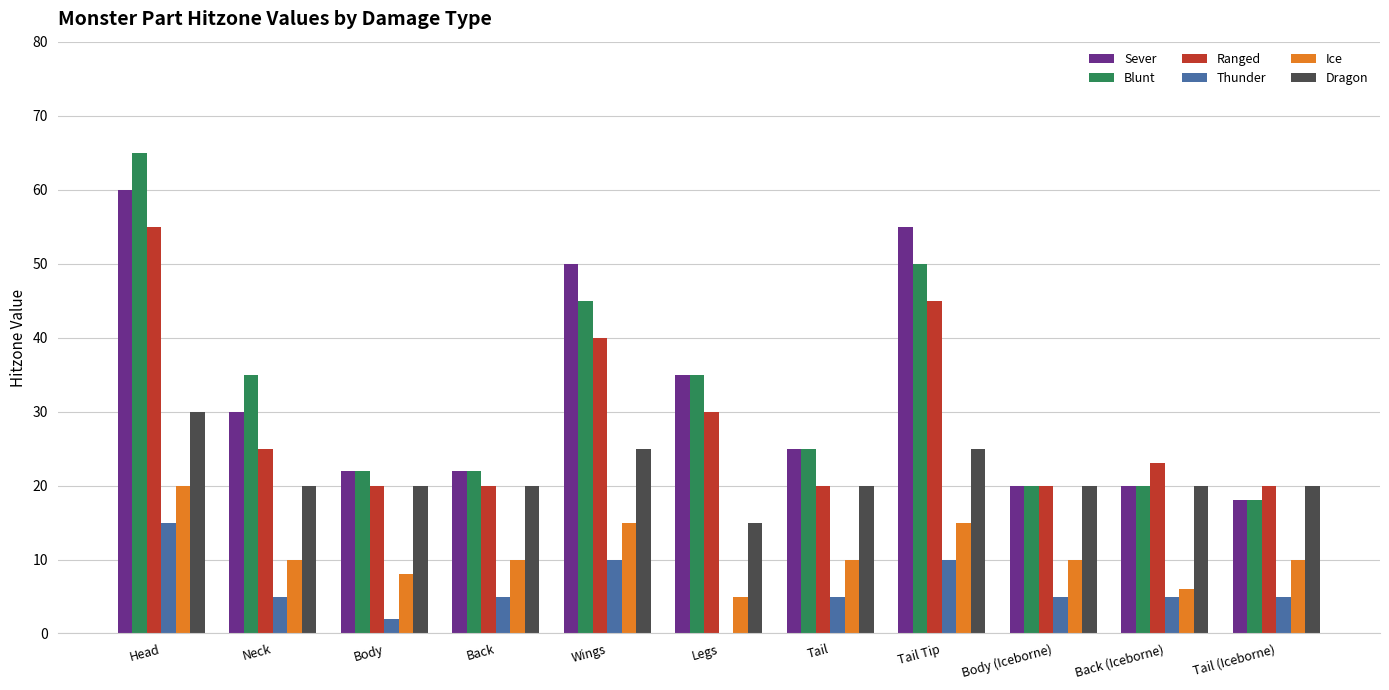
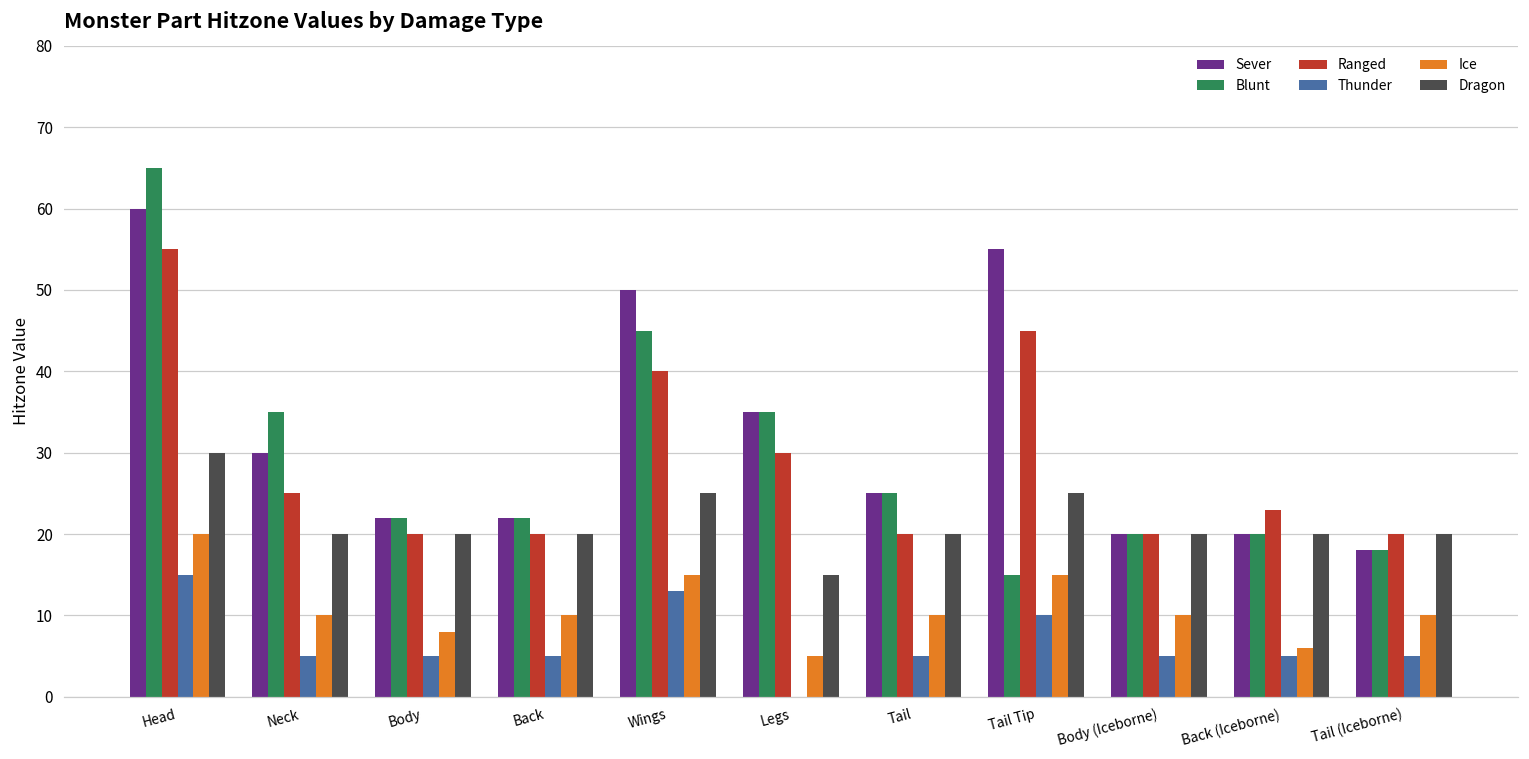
  {
    "Sever": {
      "Head": 60,
      "Neck": 30,
      "Body": 22,
      "Back": 22,
      "Wings": 50,
      "Legs": 35,
      "Tail": 25,
      "Tail Tip": 55,
      "Body (Iceborne)": 20,
      "Back (Iceborne)": 20,
      "Tail (Iceborne)": 18
    },
    "Blunt": {
      "Head": 65,
      "Neck": 35,
      "Body": 22,
      "Back": 22,
      "Wings": 45,
      "Legs": 35,
      "Tail": 25,
-     "Tail Tip": 50,
+     "Tail Tip": 15,
      "Body (Iceborne)": 20,
      "Back (Iceborne)": 20,
      "Tail (Iceborne)": 18
    },
    "Ranged": {
      "Head": 55,
      "Neck": 25,
      "Body": 20,
      "Back": 20,
      "Wings": 40,
      "Legs": 30,
      "Tail": 20,
      "Tail Tip": 45,
      "Body (Iceborne)": 20,
      "Back (Iceborne)": 23,
      "Tail (Iceborne)": 20
    },
    "Thunder": {
      "Head": 15,
      "Neck": 5,
-     "Body": 2,
+     "Body": 5,
      "Back": 5,
-     "Wings": 10,
+     "Wings": 13,
      "Legs": 0,
      "Tail": 5,
      "Tail Tip": 10,
      "Body (Iceborne)": 5,
      "Back (Iceborne)": 5,
      "Tail (Iceborne)": 5
    },
    "Ice": {
      "Head": 20,
      "Neck": 10,
      "Body": 8,
      "Back": 10,
      "Wings": 15,
      "Legs": 5,
      "Tail": 10,
      "Tail Tip": 15,
      "Body (Iceborne)": 10,
      "Back (Iceborne)": 6,
      "Tail (Iceborne)": 10
    },
    "Dragon": {
      "Head": 30,
      "Neck": 20,
      "Body": 20,
      "Back": 20,
      "Wings": 25,
      "Legs": 15,
      "Tail": 20,
      "Tail Tip": 25,
      "Body (Iceborne)": 20,
      "Back (Iceborne)": 20,
      "Tail (Iceborne)": 20
    }
  }
